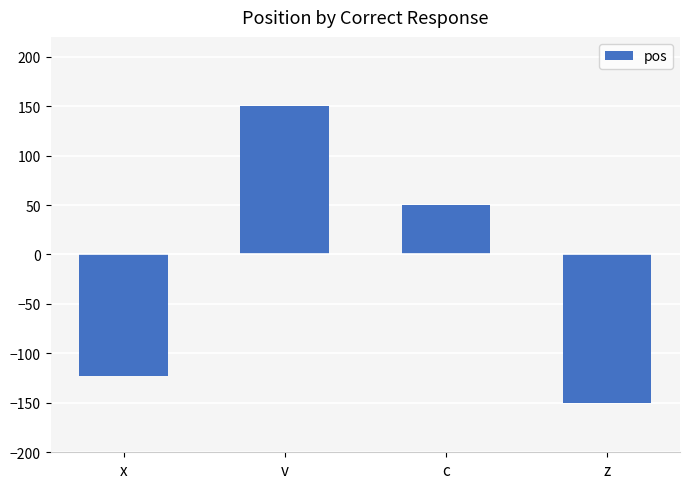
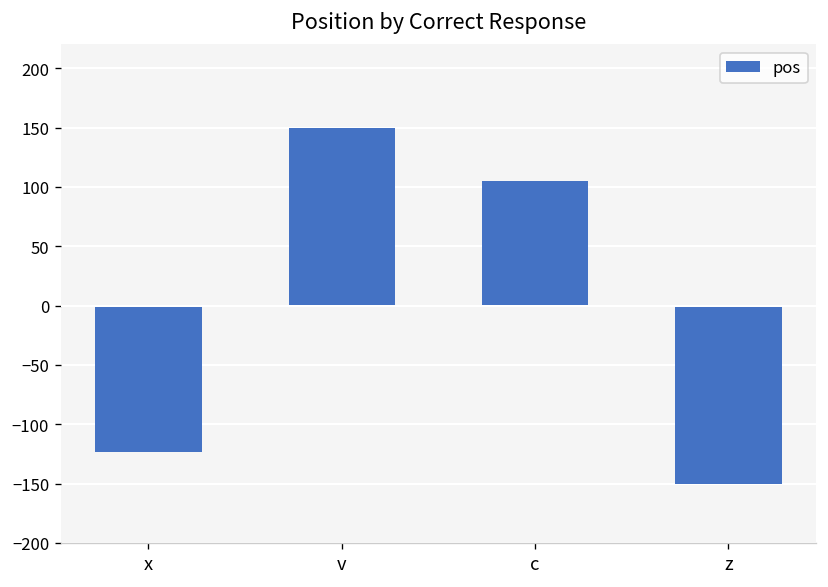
  {
    "x": -120,
    "v": 150,
-   "c": 50,
+   "c": 110,
    "z": -150
  }
